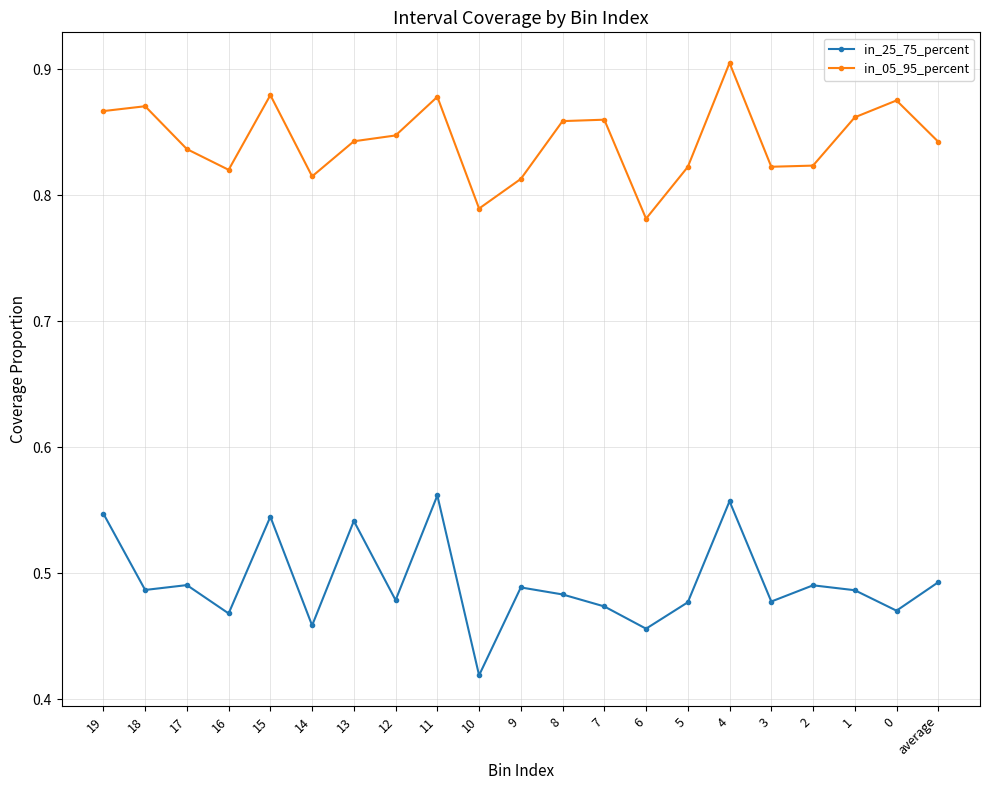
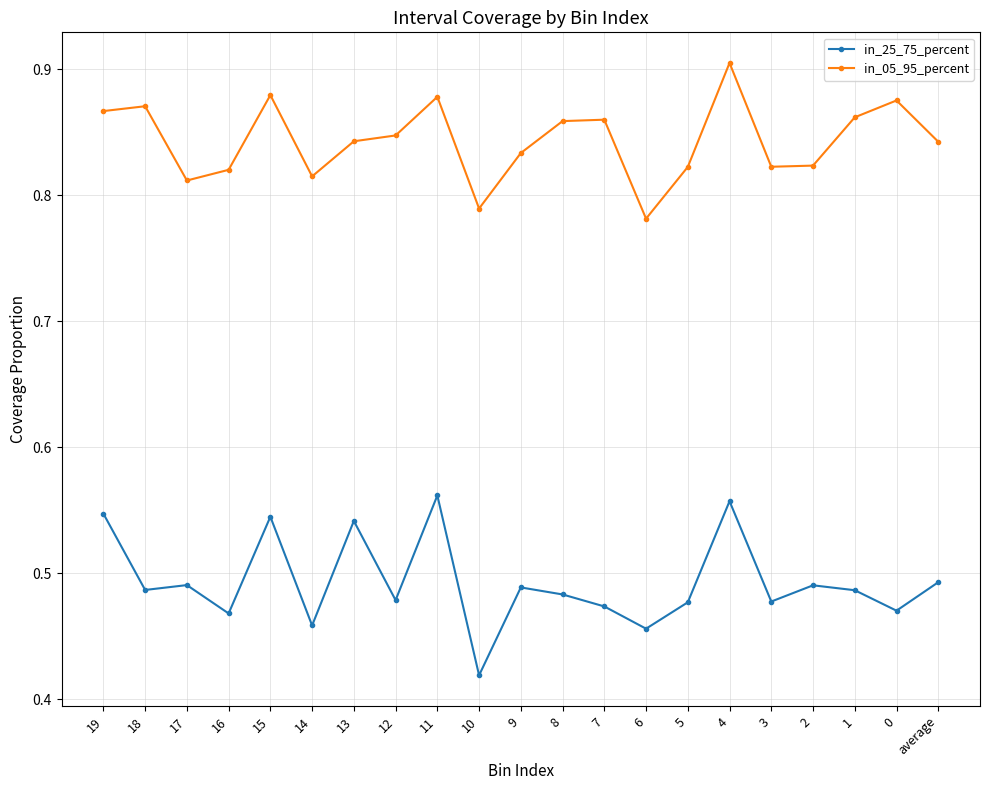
  {
    "in_25_75_percent": {
      "19": 0.547,
      "18": 0.487,
      "17": 0.491,
      "16": 0.468,
      "15": 0.545,
      "14": 0.458,
      "13": 0.541,
      "12": 0.479,
      "11": 0.562,
      "10": 0.419,
      "9": 0.489,
      "8": 0.483,
      "7": 0.474,
      "6": 0.456,
      "5": 0.477,
      "4": 0.557,
      "3": 0.477,
      "2": 0.490,
      "1": 0.486,
      "0": 0.470,
      "average": 0.493
    },
    "in_05_95_percent": {
      "19": 0.867,
      "18": 0.871,
-     "17": 0.837,
+     "17": 0.812,
      "16": 0.820,
      "15": 0.880,
      "14": 0.815,
      "13": 0.843,
      "12": 0.847,
      "11": 0.878,
      "10": 0.789,
-     "9": 0.813,
+     "9": 0.834,
      "8": 0.859,
      "7": 0.860,
      "6": 0.781,
      "5": 0.823,
      "4": 0.905,
      "3": 0.823,
      "2": 0.824,
      "1": 0.862,
      "0": 0.875,
      "average": 0.843
    }
  }
